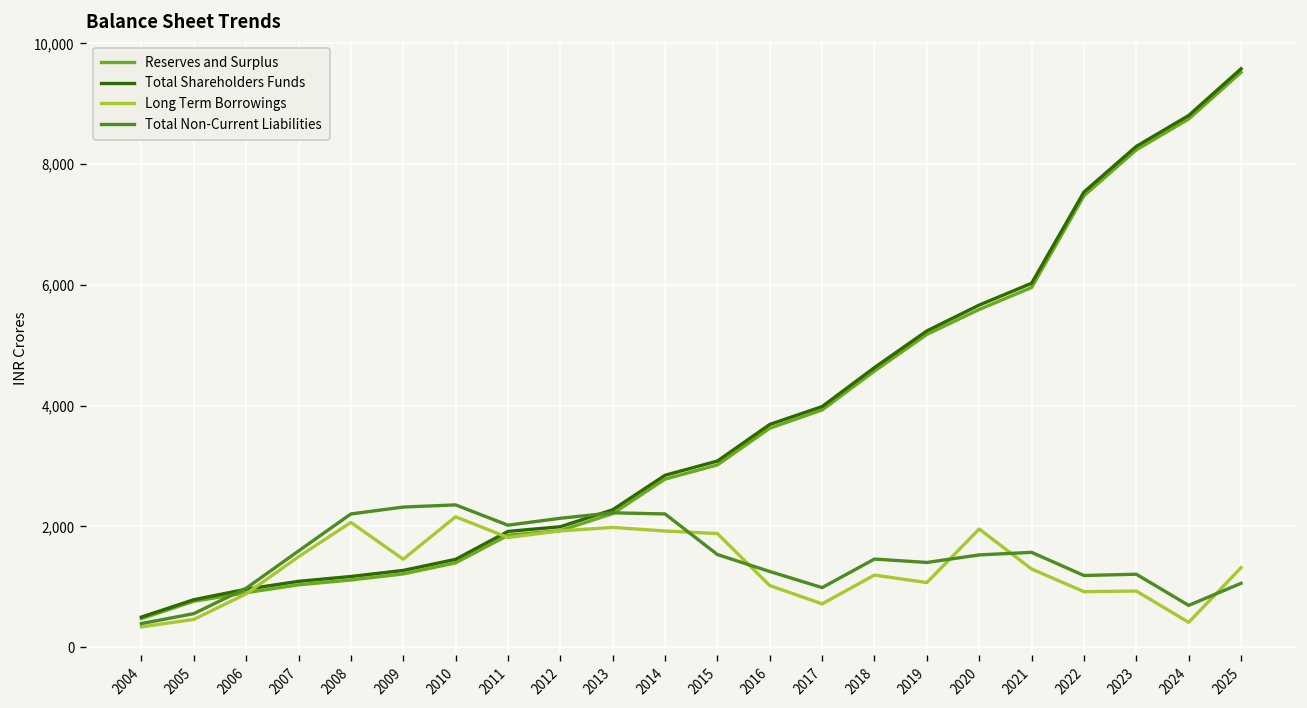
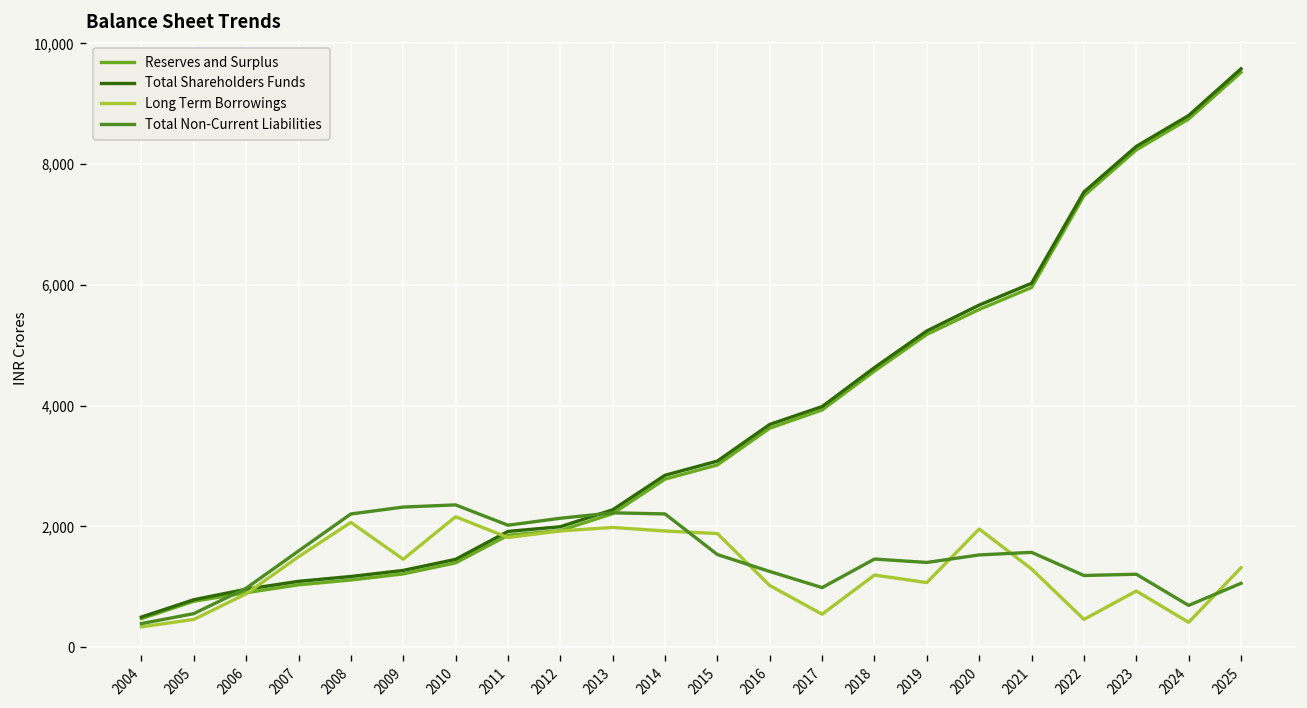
  {
    "Long Term Borrowings": {
      "2004": "300",
      "2005": "500",
      "2007": "1,500",
      "2008": "2,100",
      "2009": "1,500",
      "2010": "2,200",
      "2013": "2,000",
      "2014": "1,900",
      "2015": "1,900",
      "2016": "1,000",
-     "2017": "700",
+     "2017": "500",
      "2018": "1,200",
      "2019": "1,100",
      "2020": "2,000",
      "2021": "1,300",
-     "2022": "900",
+     "2022": "500",
      "2023": "900",
      "2024": "400",
      "2025": "1,300"
    }
  }
